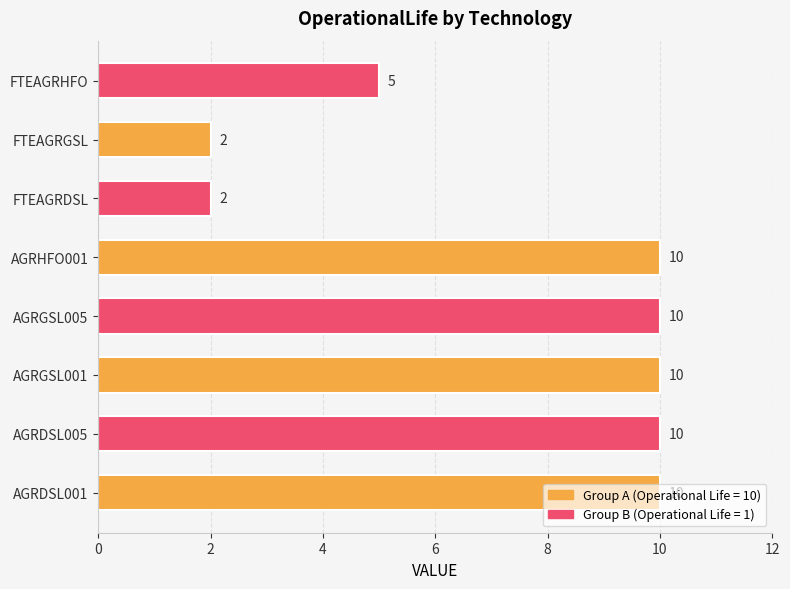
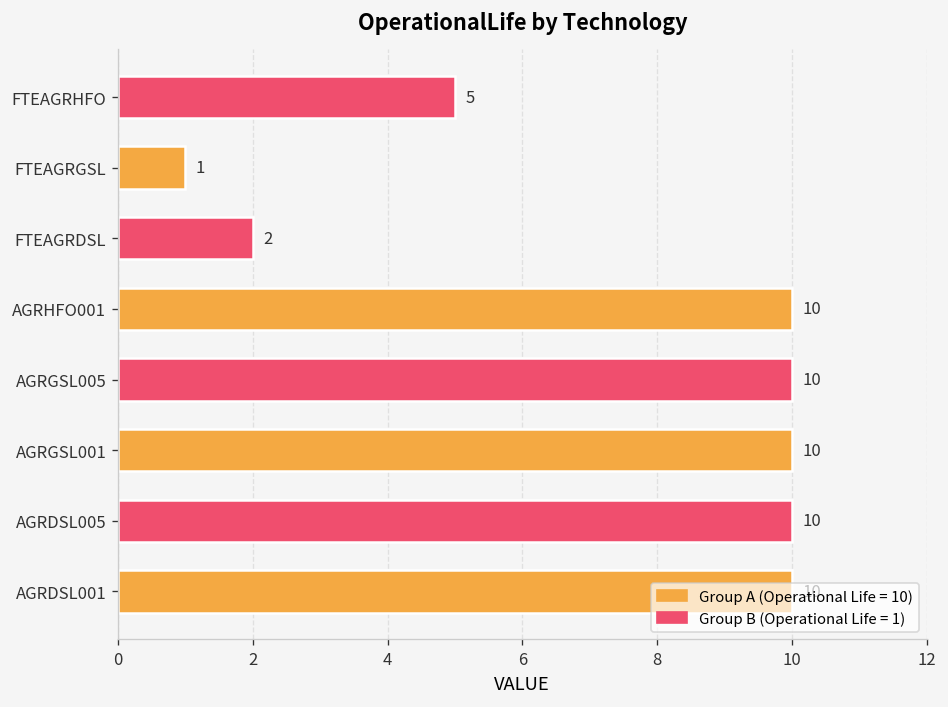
  {
    "FTEAGRHFO": 5,
-   "FTEAGRGSL": 2,
+   "FTEAGRGSL": 1,
    "FTEAGRDSL": 2,
    "AGRHFO001": 10,
    "AGRGSL005": 10,
    "AGRGSL001": 10,
    "AGRDSL005": 10
  }
